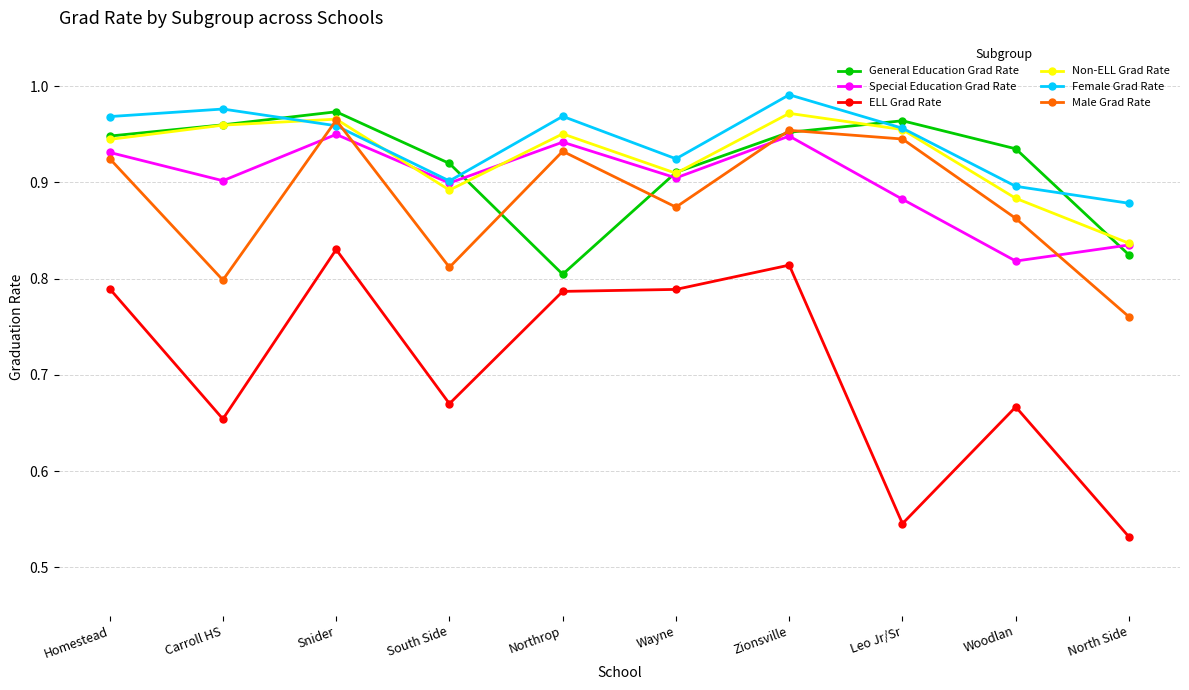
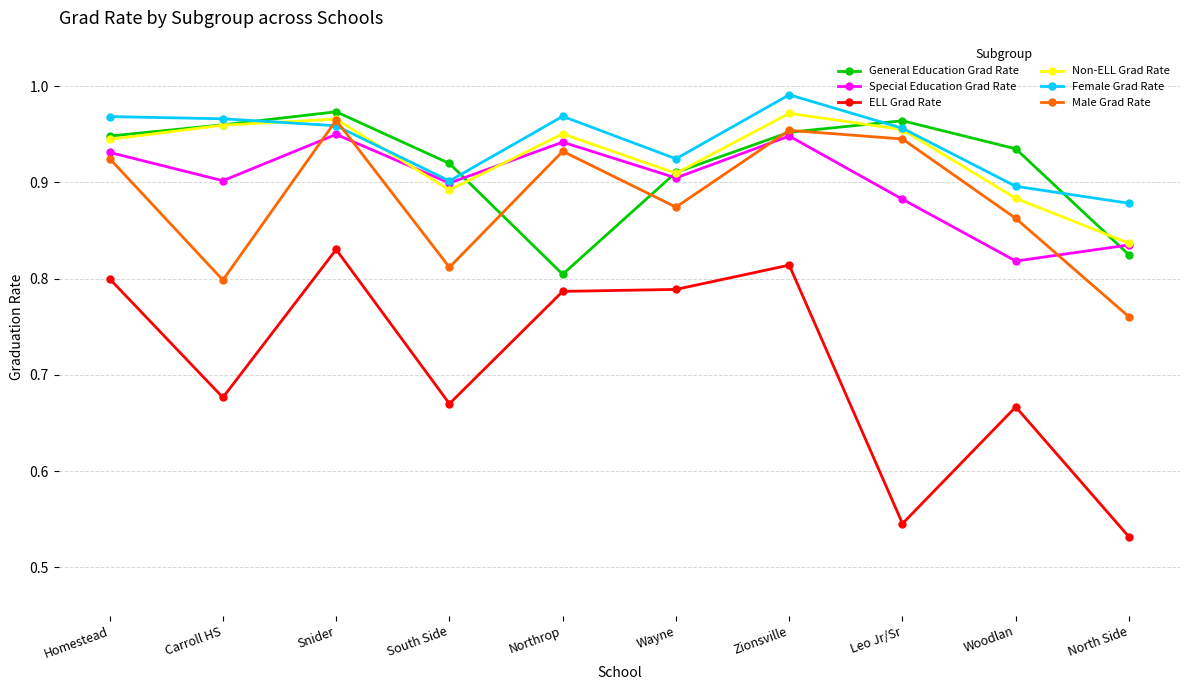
  {
    "General Education Grad Rate": {
      "Homestead": 0.95,
      "Snider": 0.97,
      "South Side": 0.92,
      "Northrop": 0.80,
      "Leo Jr/Sr": 0.96,
      "Woodlan": 0.93,
      "North Side": 0.82
    },
    "Special Education Grad Rate": {
      "Homestead": 0.93,
      "Carroll HS": 0.90,
      "Snider": 0.95,
      "Northrop": 0.94,
      "Wayne": 0.90,
      "Zionsville": 0.95,
      "Leo Jr/Sr": 0.88,
      "Woodlan": 0.82
    },
    "ELL Grad Rate": {
-     "Homestead": 0.79,
-     "Carroll HS": 0.65,
+     "Homestead": 0.80,
+     "Carroll HS": 0.68,
      "Snider": 0.83,
      "South Side": 0.67,
      "Northrop": 0.79,
      "Wayne": 0.79,
      "Zionsville": 0.81,
      "Leo Jr/Sr": 0.55,
      "Woodlan": 0.67,
      "North Side": 0.53
    },
    "Non-ELL Grad Rate": {
      "Homestead": 0.94,
      "South Side": 0.89,
      "Northrop": 0.95,
      "Zionsville": 0.97,
      "Woodlan": 0.88
    },
    "Female Grad Rate": {
      "Homestead": 0.97,
-     "Carroll HS": 0.98,
+     "Carroll HS": 0.97,
      "Snider": 0.96,
      "Northrop": 0.97,
      "Wayne": 0.92,
      "Zionsville": 0.99,
      "Woodlan": 0.90,
      "North Side": 0.88
    },
    "Male Grad Rate": {
      "Homestead": 0.92,
      "Carroll HS": 0.80,
      "South Side": 0.81,
      "Northrop": 0.93,
      "Wayne": 0.87,
      "Leo Jr/Sr": 0.94,
      "Woodlan": 0.86,
      "North Side": 0.76
    }
  }
